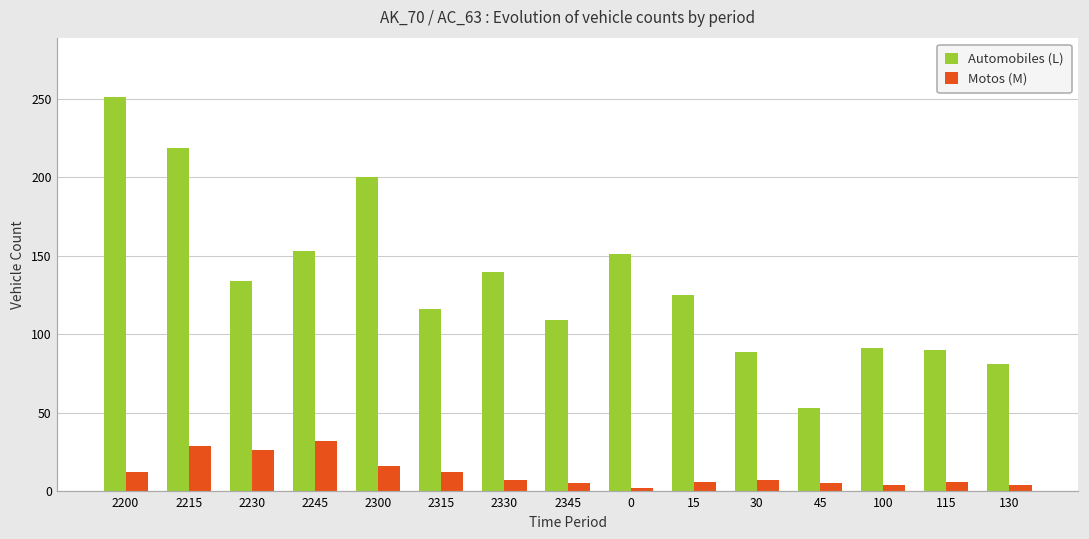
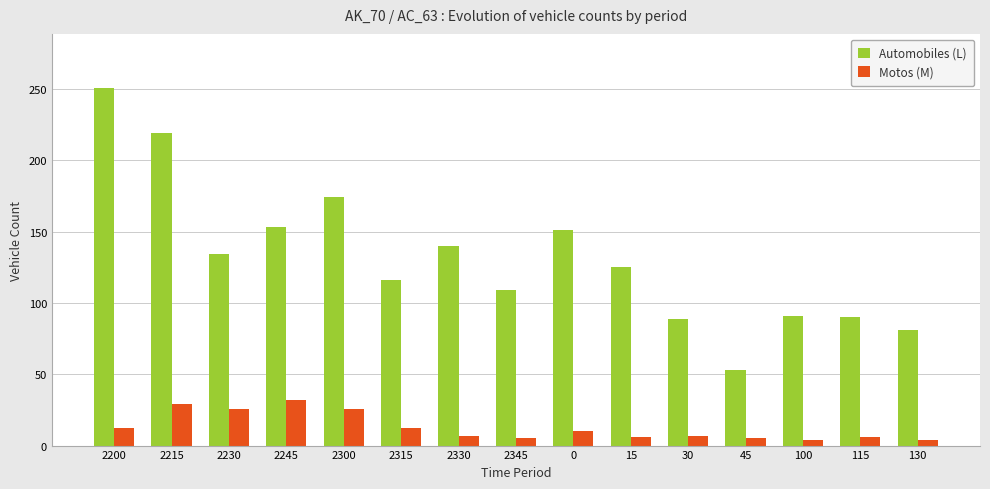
  {
    "Automobiles (L)": {
      "2200": 251,
      "2215": 219,
      "2230": 134,
      "2245": 153,
-     "2300": 200,
+     "2300": 174,
      "2315": 116,
      "2330": 140,
      "2345": 109,
      "0": 151,
      "15": 125,
      "30": 89,
      "45": 53,
      "100": 91,
      "115": 90,
      "130": 81
    },
    "Motos (M)": {
      "2200": 12,
      "2215": 29,
      "2230": 26,
      "2245": 32,
-     "2300": 16,
+     "2300": 26,
      "2315": 12,
      "2330": 7,
      "2345": 5,
-     "0": 2,
+     "0": 10,
      "15": 6,
      "30": 7,
      "45": 5,
      "100": 4,
      "115": 6,
      "130": 4
    }
  }
